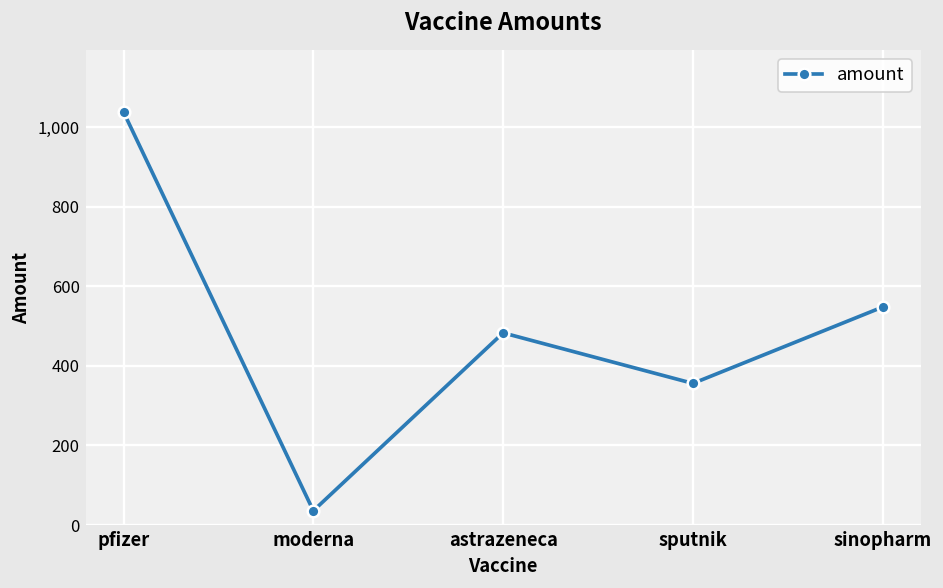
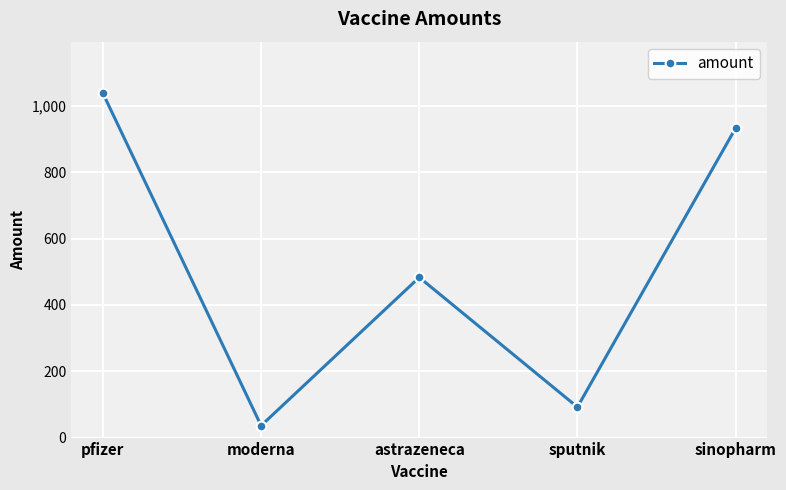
  {
    "pfizer": "1,040",
    "moderna": "40",
    "astrazeneca": "480",
-   "sputnik": "360",
-   "sinopharm": "550"
+   "sputnik": "90",
+   "sinopharm": "930"
  }
